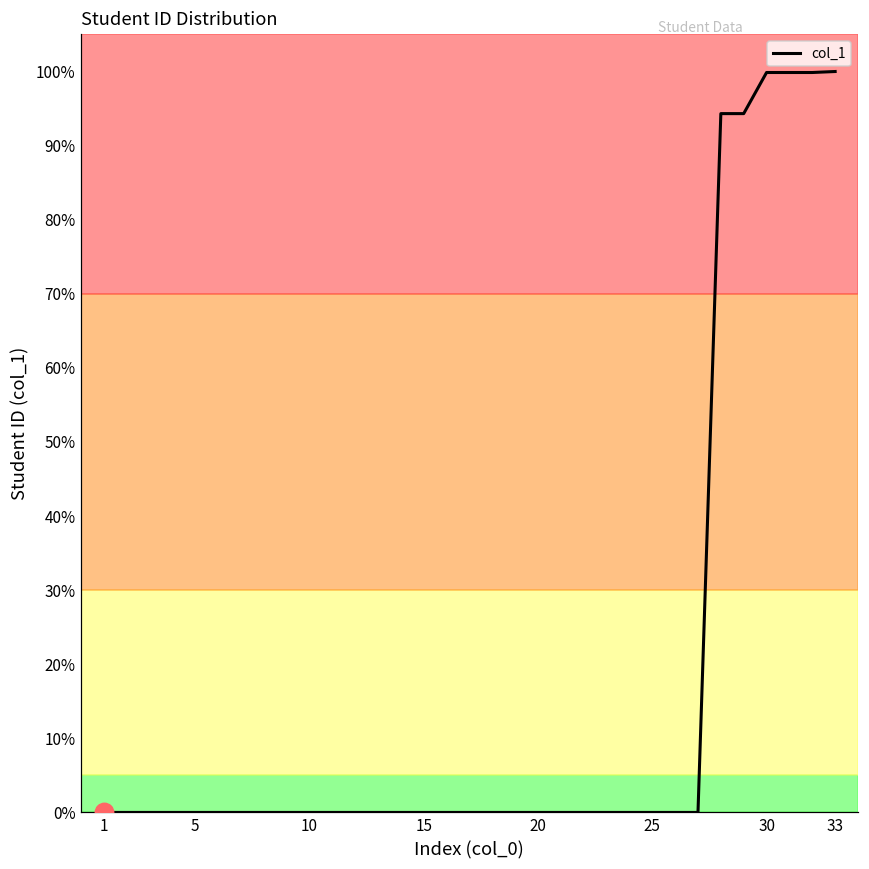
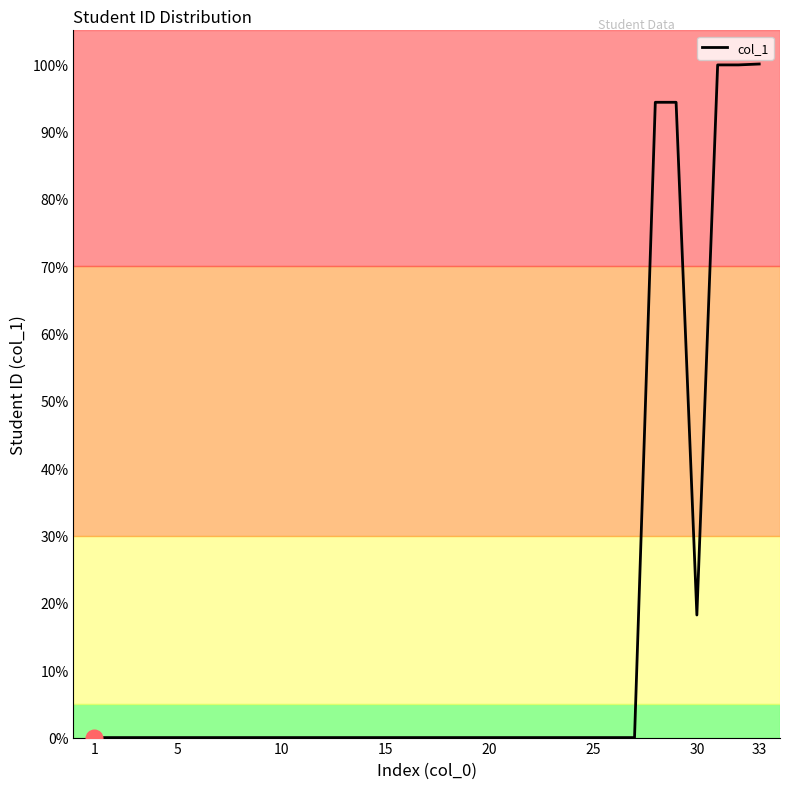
  {
    "col_1": {
      "5": "0%",
      "10": "0%",
      "15": "0%",
      "20": "0%",
      "25": "0%",
-     "30": "100%",
+     "30": "18%",
      "33": "100%"
    }
  }
